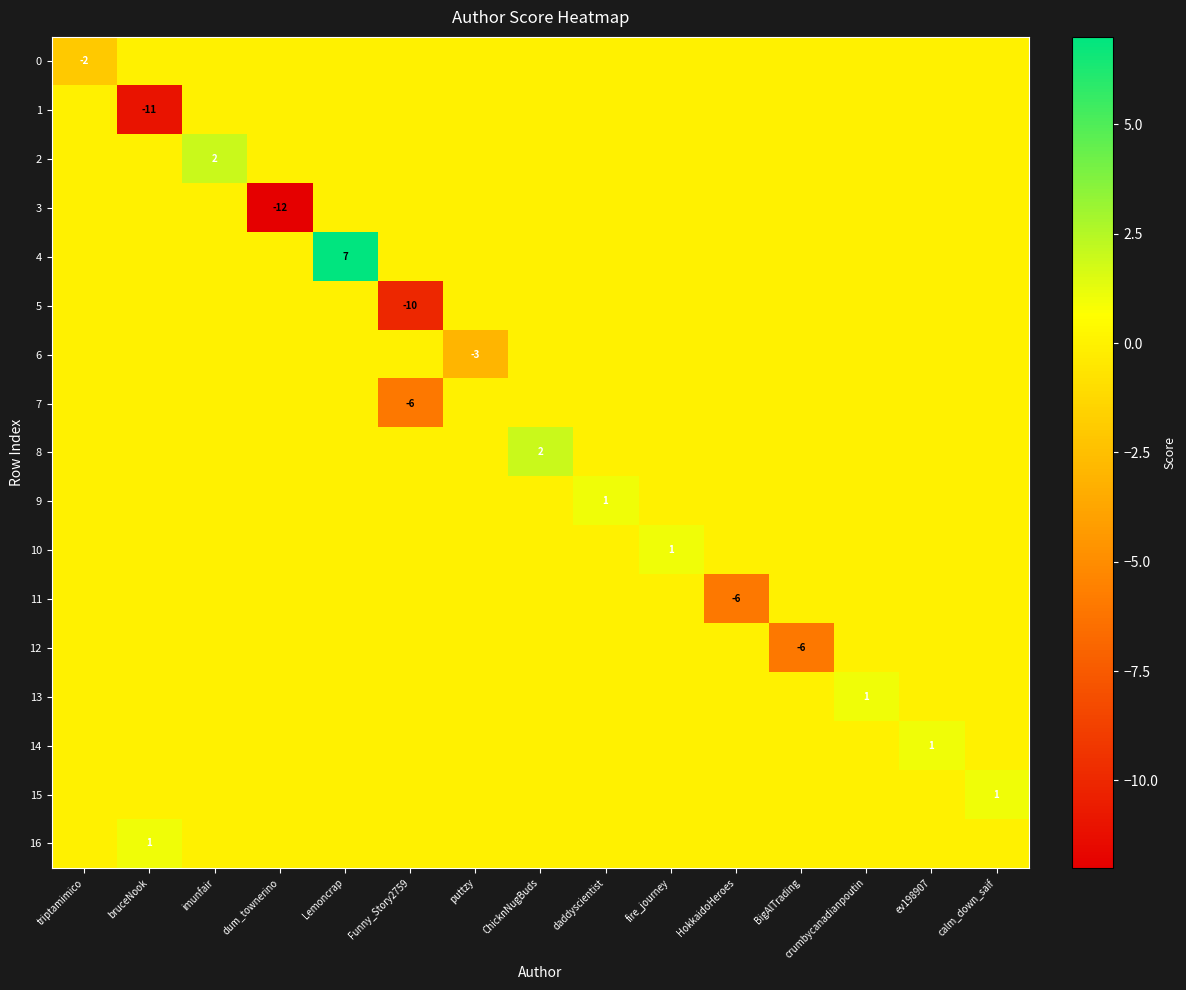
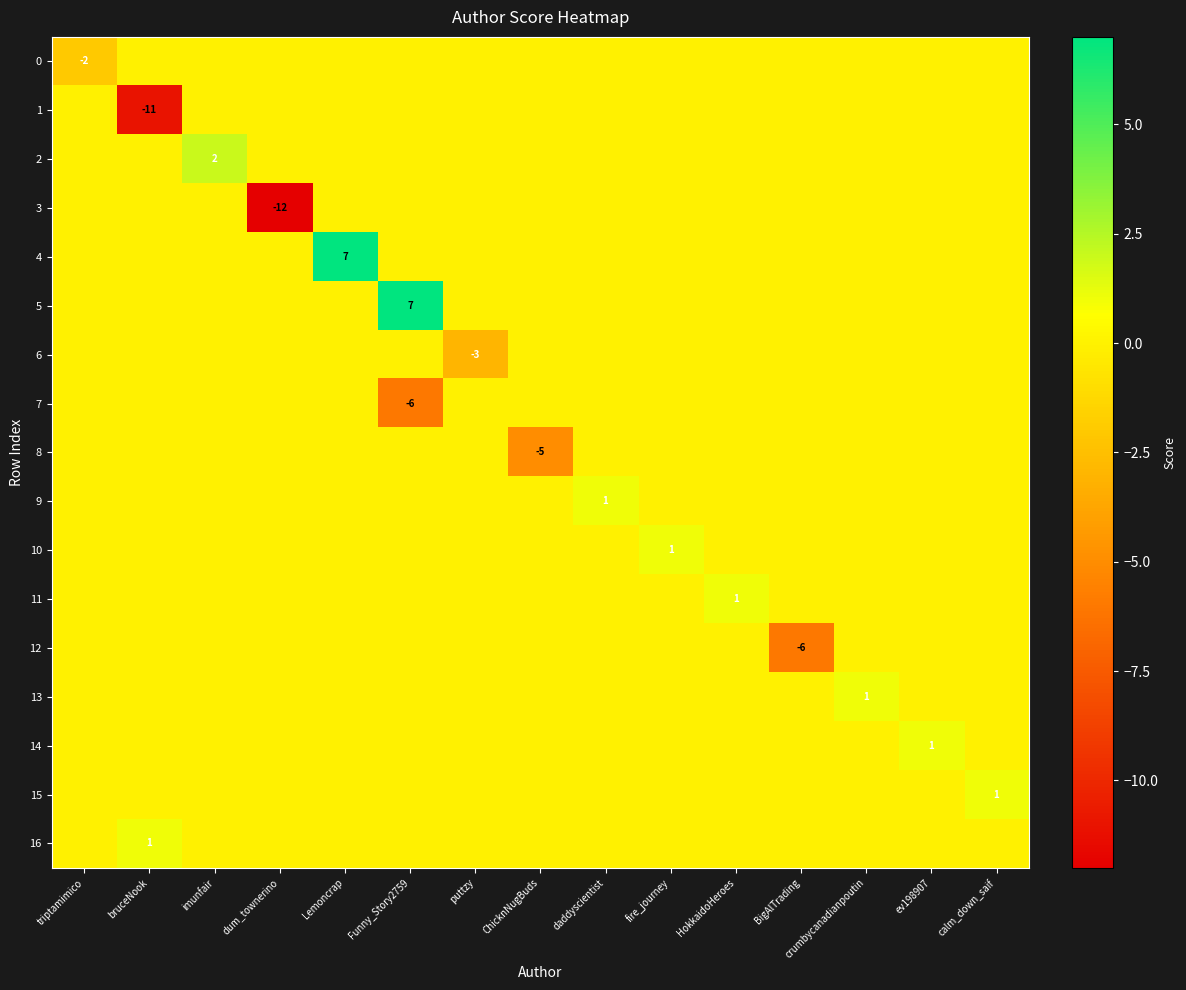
  {
    "0": {
      "triptamimico": -2
    },
    "1": {
      "bruceNook": -11
    },
    "2": {
      "imunfair": 2
    },
    "3": {
      "dum_townerino": -12
    },
    "4": {
      "Lemoncrap": 7
    },
    "5": {
-     "Funny_Story2759": -10
+     "Funny_Story2759": 7
    },
    "6": {
      "puttzy": -3
    },
    "7": {
      "Funny_Story2759": -6
    },
    "8": {
-     "ChicknNugBuds": 2
+     "ChicknNugBuds": -5
    },
    "9": {
      "daddyscientist": 1
    },
    "10": {
      "fire_journey": 1
    },
    "11": {
-     "HokkaidoHeroes": -6
+     "HokkaidoHeroes": 1
    },
    "12": {
      "BigAlTrading": -6
    },
    "13": {
      "crumbycanadianpoutin": 1
    },
    "14": {
      "ev198907": 1
    },
    "15": {
      "calm_down_saif": 1
    },
    "16": {
      "bruceNook": 1
    }
  }
